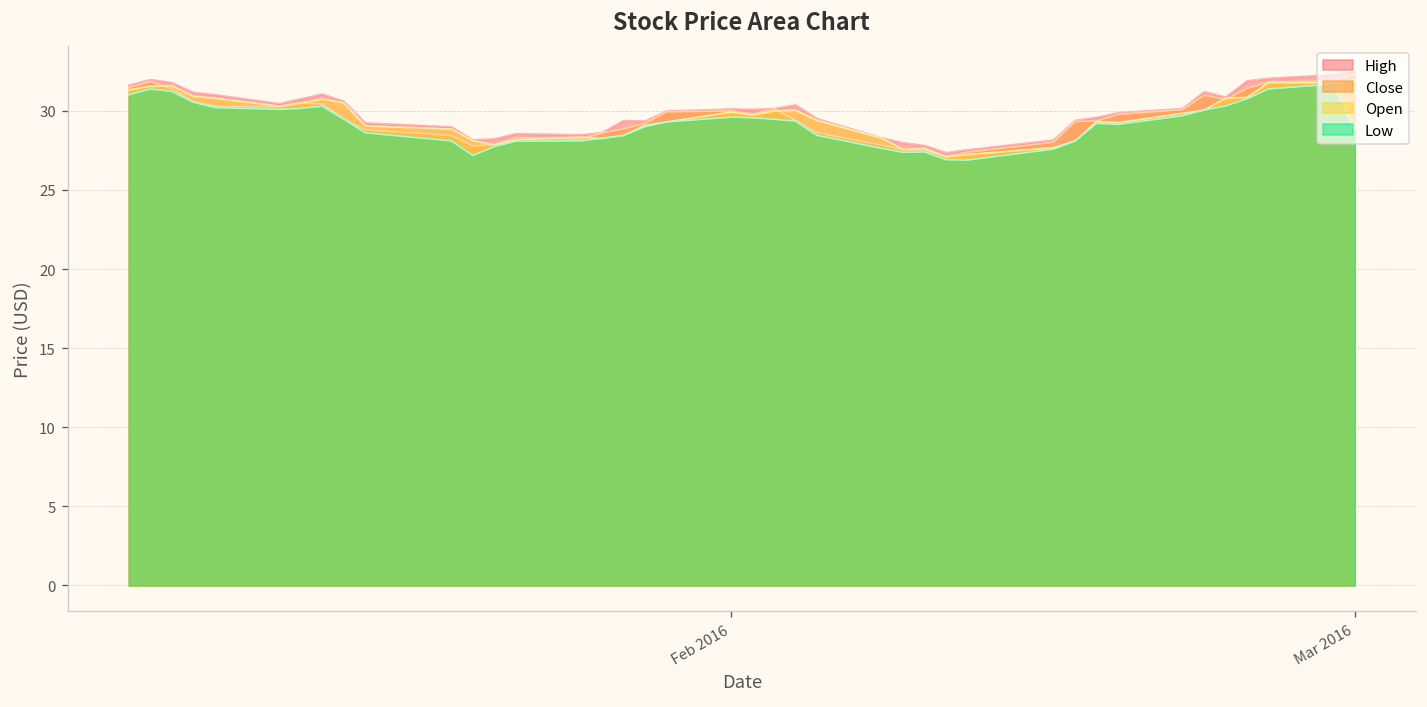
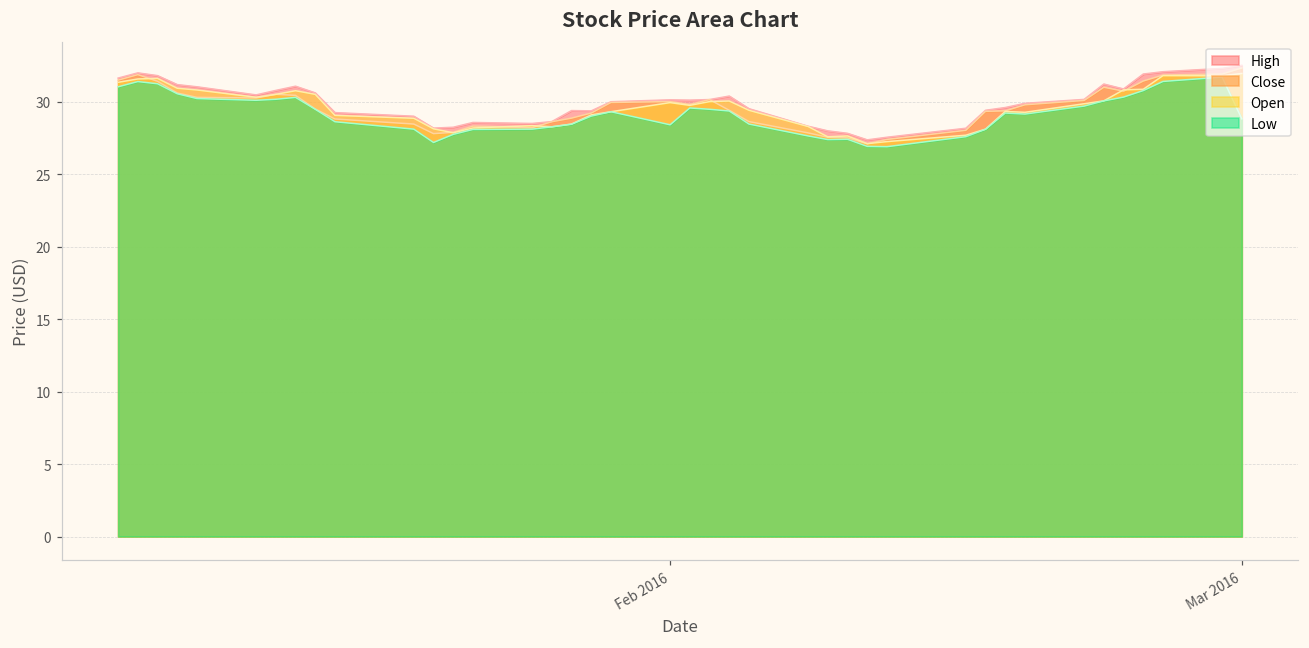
  {
    "Low": {
-     "Feb 2016": 29.6
+     "Feb 2016": 28.4
    }
  }
